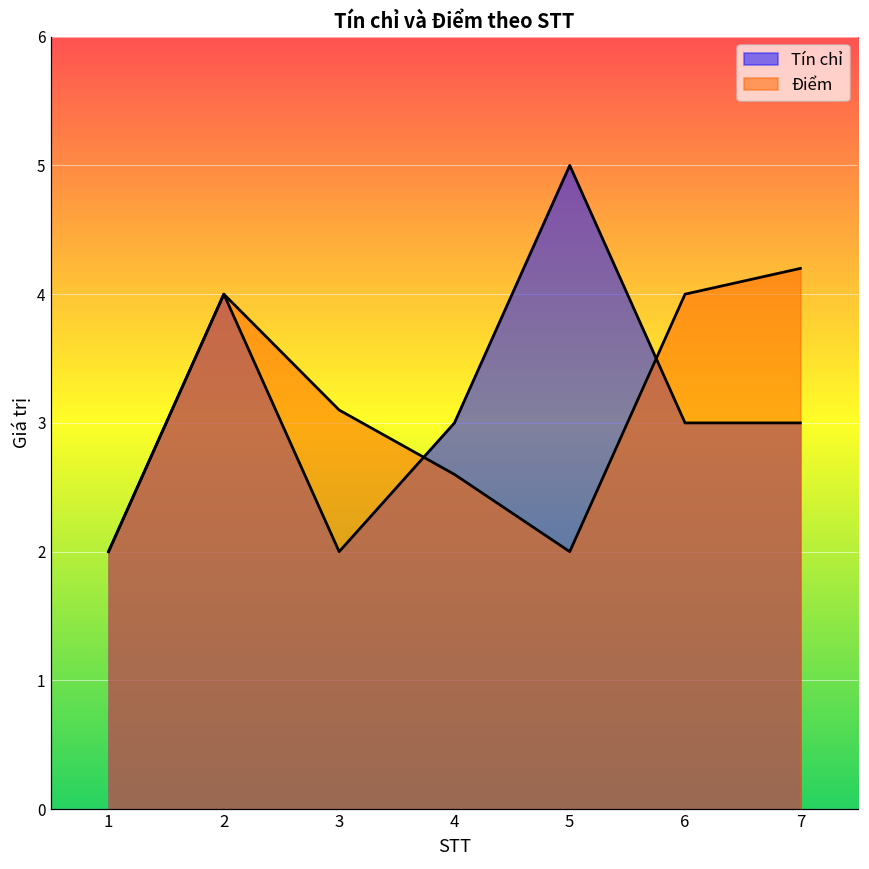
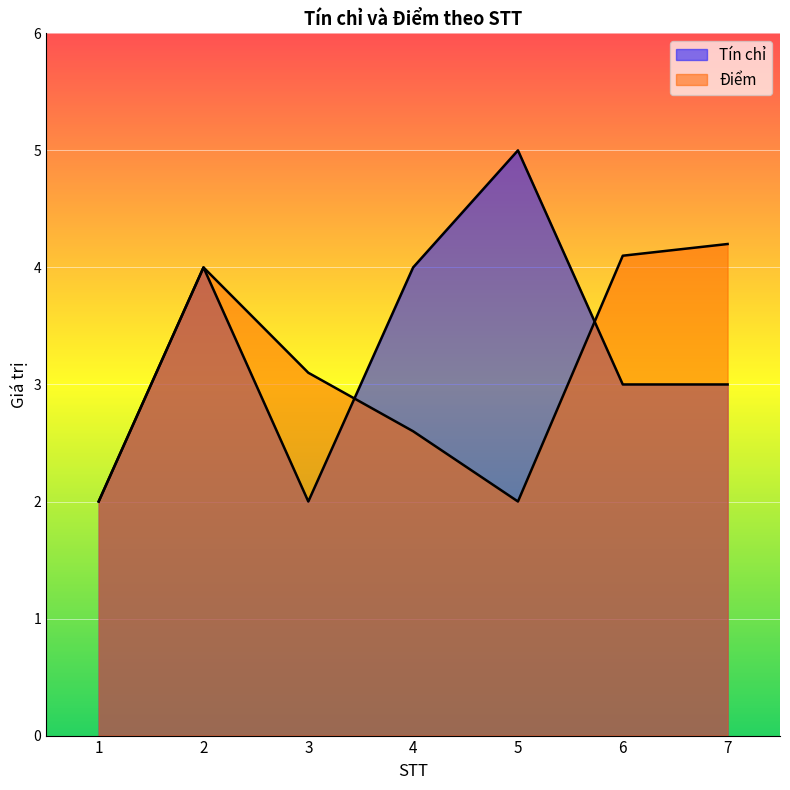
  {
    "Tín chỉ": {
      "3": 2,
-     "4": 3,
+     "4": 4,
      "5": 5,
      "6": 3,
      "7": 3
    },
    "Điểm": {
      "3": 3.1,
      "4": 2.6,
      "5": 2.0,
-     "6": 4.0,
+     "6": 4.1,
      "7": 4.2
    }
  }
